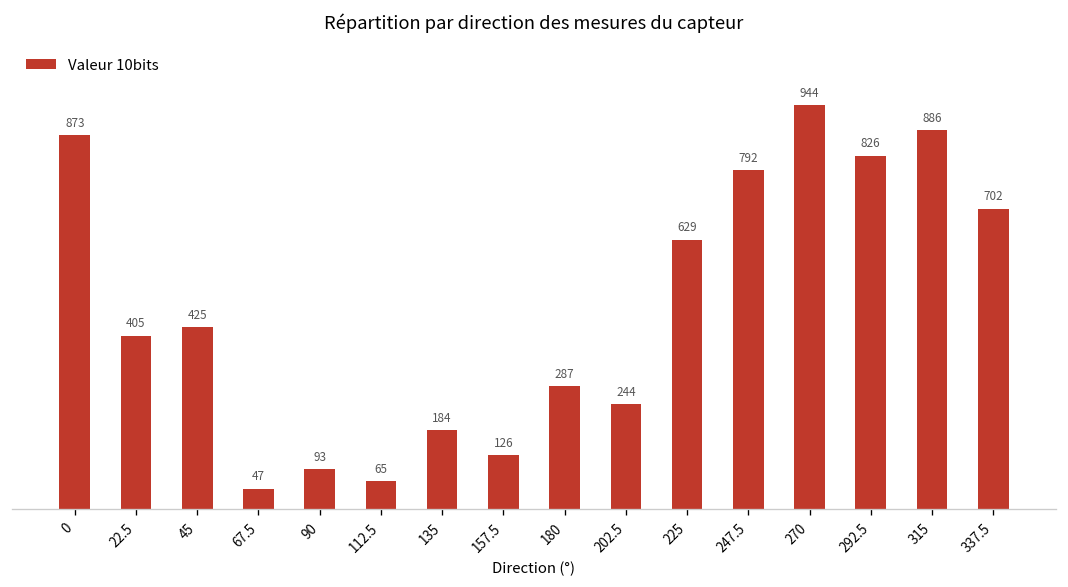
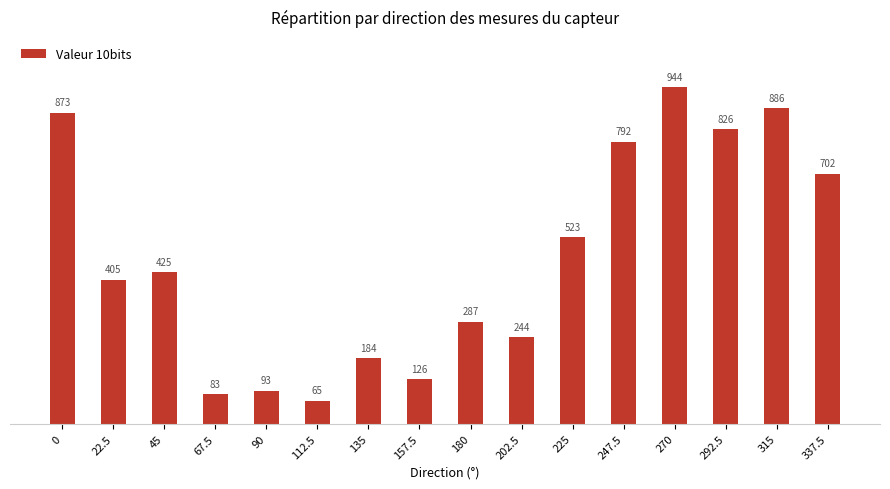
  {
    "0": 873,
    "22.5": 405,
    "45": 425,
-   "67.5": 47,
+   "67.5": 83,
    "90": 93,
    "112.5": 65,
    "135": 184,
    "157.5": 126,
    "180": 287,
    "202.5": 244,
-   "225": 629,
+   "225": 523,
    "247.5": 792,
    "270": 944,
    "292.5": 826,
    "315": 886,
    "337.5": 702
  }
